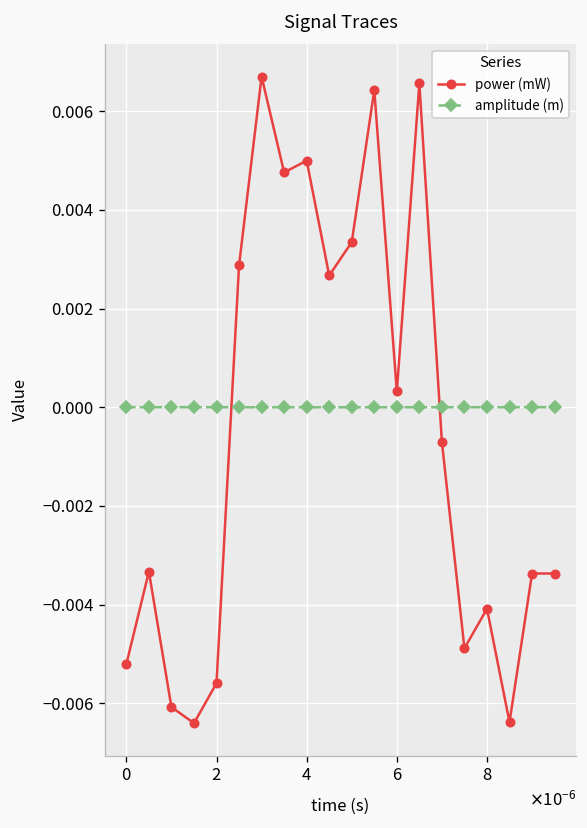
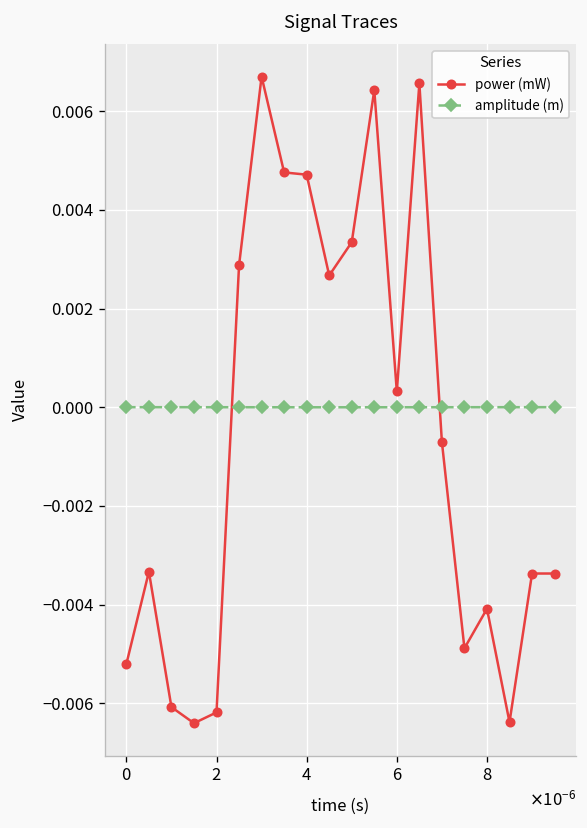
  {
    "power (mW)": {
      "0": -0.0052,
-     "2": -0.0056,
-     "4": 0.0050,
+     "2": -0.0062,
+     "4": 0.0047,
      "6": 0.0003,
      "8": -0.0041
    },
    "amplitude (m)": {
      "0": 0.0000,
      "2": 0.0000,
      "4": 0.0000,
      "6": 0.0000,
      "8": 0.0000
    }
  }
